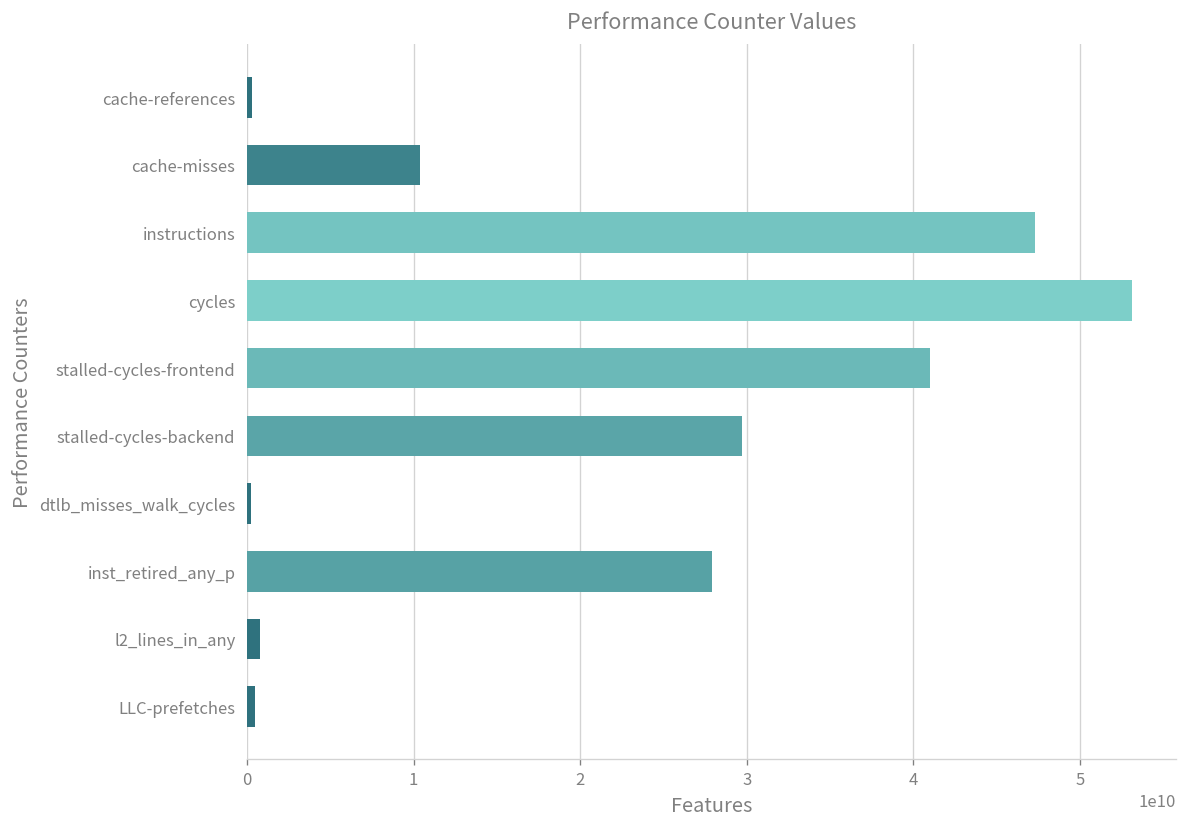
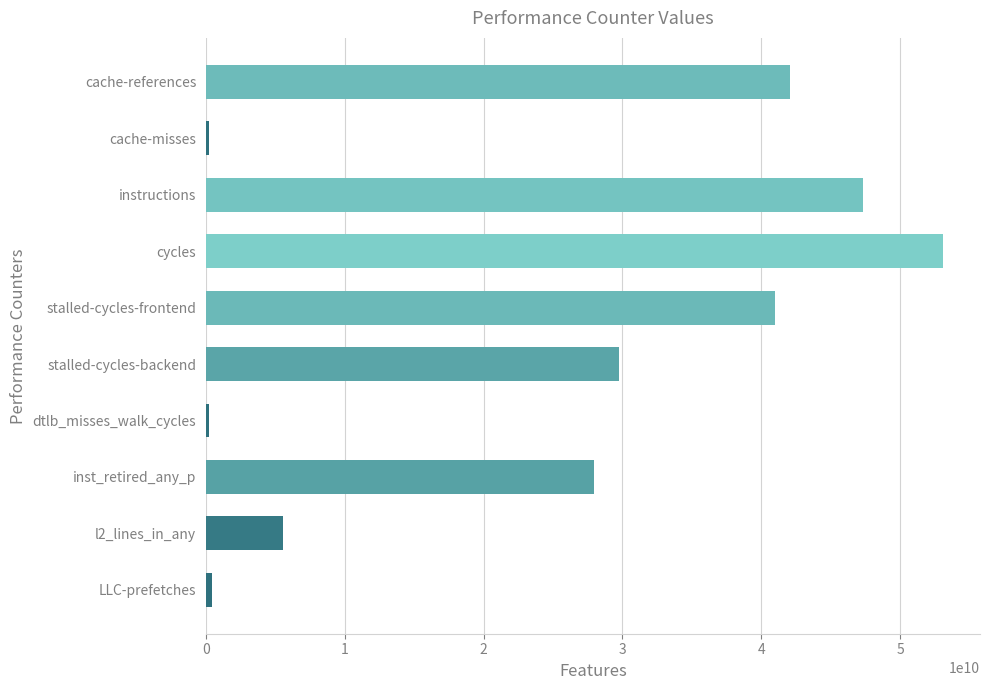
  {
-   "cache-references": 300000000,
-   "cache-misses": 10400000000,
+   "cache-references": 42100000000,
+   "cache-misses": 200000000,
    "instructions": 47300000000,
    "cycles": 53100000000,
    "stalled-cycles-frontend": 41000000000,
    "stalled-cycles-backend": 29700000000,
    "dtlb_misses_walk_cycles": 300000000,
    "inst_retired_any_p": 27900000000,
-   "l2_lines_in_any": 800000000,
+   "l2_lines_in_any": 5500000000,
    "LLC-prefetches": 500000000
  }
